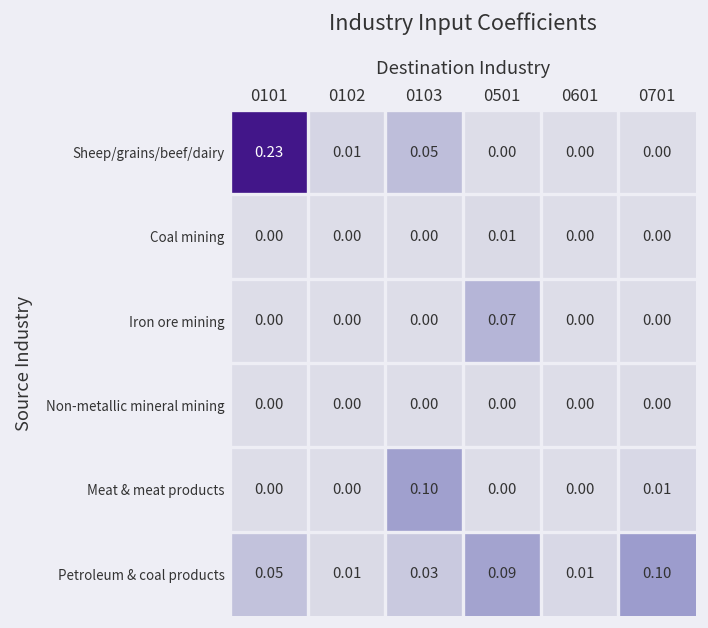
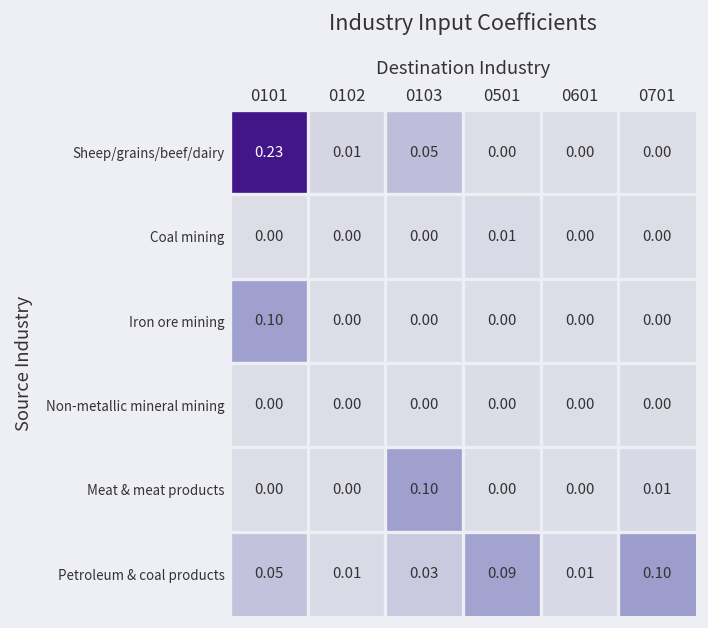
  {
    "Sheep/grains/beef/dairy": {
      "0101": 0.23,
      "0102": 0.01,
      "0103": 0.05,
      "0501": 0.00,
      "0601": 0.00,
      "0701": 0.00
    },
    "Coal mining": {
      "0101": 0.00,
      "0102": 0.00,
      "0103": 0.00,
      "0501": 0.01,
      "0601": 0.00,
      "0701": 0.00
    },
    "Iron ore mining": {
-     "0101": 0.00,
+     "0101": 0.10,
      "0102": 0.00,
      "0103": 0.00,
-     "0501": 0.07,
+     "0501": 0.00,
      "0601": 0.00,
      "0701": 0.00
    },
    "Non-metallic mineral mining": {
      "0101": 0.00,
      "0102": 0.00,
      "0103": 0.00,
      "0501": 0.00,
      "0601": 0.00,
      "0701": 0.00
    },
    "Meat & meat products": {
      "0101": 0.00,
      "0102": 0.00,
      "0103": 0.10,
      "0501": 0.00,
      "0601": 0.00,
      "0701": 0.01
    },
    "Petroleum & coal products": {
      "0101": 0.05,
      "0102": 0.01,
      "0103": 0.03,
      "0501": 0.09,
      "0601": 0.01,
      "0701": 0.10
    }
  }
